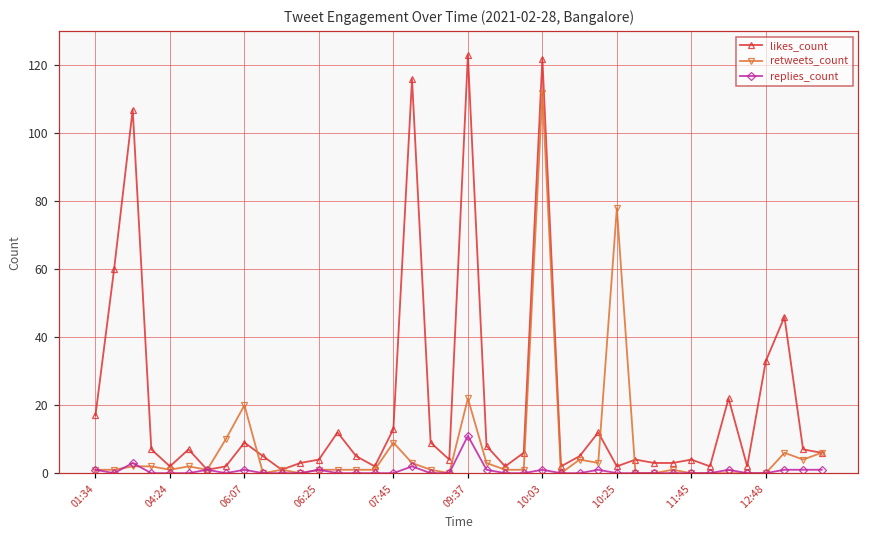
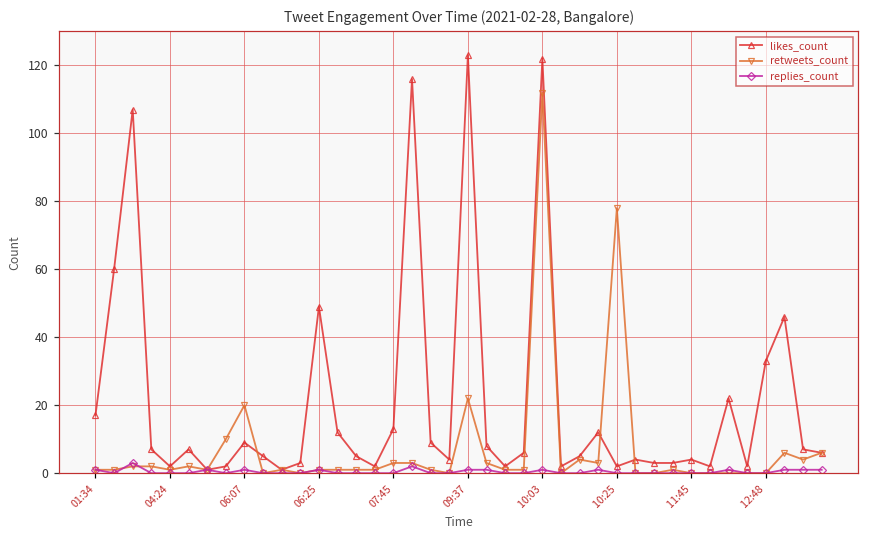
  {
    "likes_count": {
      "01:34": 17,
      "04:24": 2,
      "06:07": 9,
-     "06:25": 4,
+     "06:25": 49,
      "07:45": 13,
      "09:37": 123,
      "10:03": 122,
      "10:25": 2,
      "11:45": 4,
      "12:48": 33
    },
    "retweets_count": {
      "04:24": 1,
      "06:07": 20,
-     "07:45": 9,
+     "07:45": 3,
      "09:37": 22,
      "10:03": 112,
      "10:25": 78
    },
    "replies_count": {
      "04:24": 0,
      "06:07": 1,
      "07:45": 0,
-     "09:37": 11,
+     "09:37": 1,
      "10:03": 1,
      "10:25": 0
    }
  }
